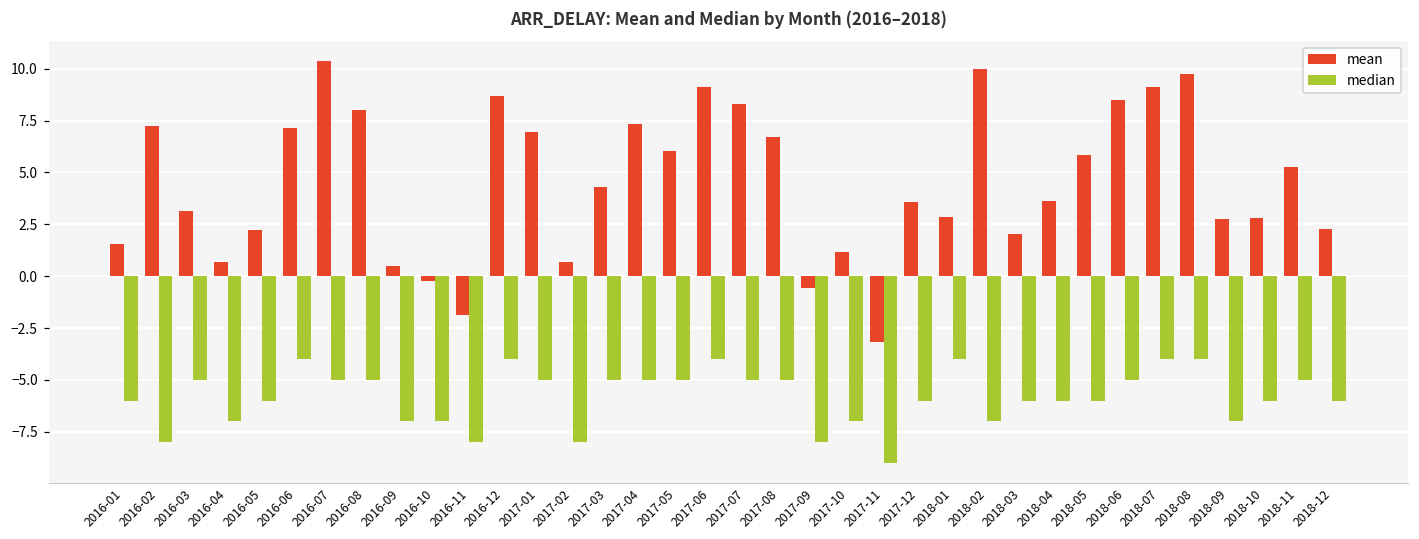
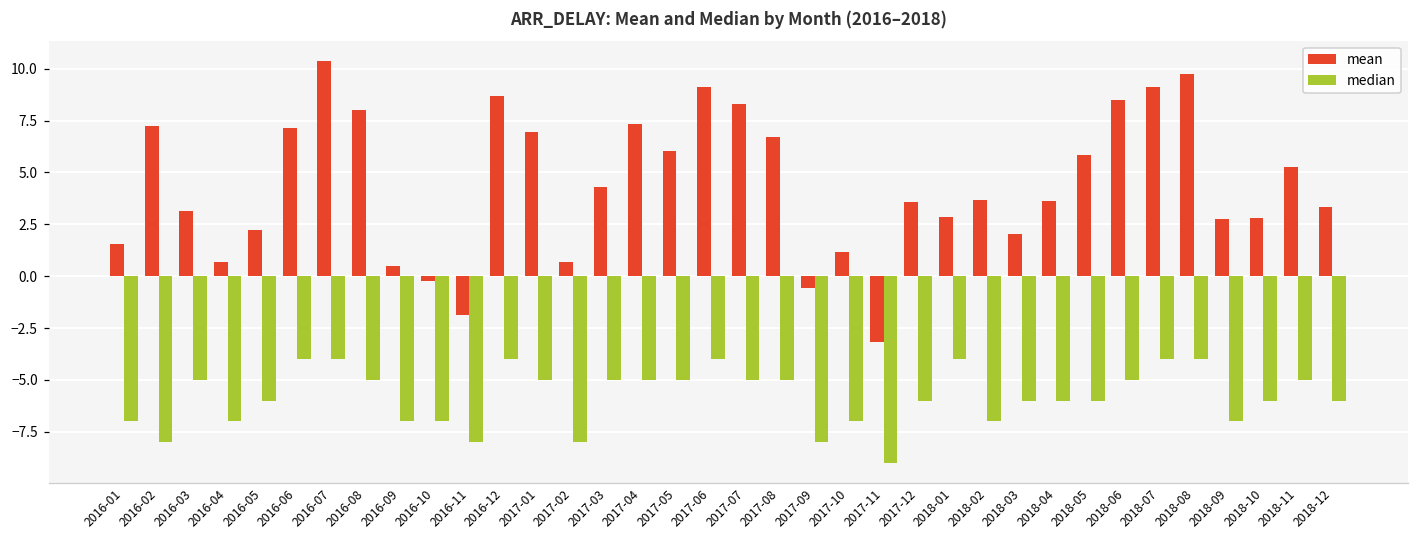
  {
    "mean": {
      "2016-01": 1.5,
      "2016-02": 7.3,
      "2016-03": 3.1,
      "2016-04": 0.7,
      "2016-05": 2.2,
      "2016-06": 7.2,
      "2016-07": 10.4,
      "2016-08": 8.0,
      "2016-09": 0.5,
      "2016-10": -0.2,
      "2016-11": -1.9,
      "2016-12": 8.7,
      "2017-01": 7.0,
      "2017-02": 0.7,
      "2017-03": 4.3,
      "2017-04": 7.3,
      "2017-05": 6.0,
      "2017-06": 9.1,
      "2017-07": 8.3,
      "2017-08": 6.7,
      "2017-09": -0.6,
      "2017-10": 1.2,
      "2017-11": -3.2,
      "2017-12": 3.6,
      "2018-01": 2.8,
-     "2018-02": 10.0,
+     "2018-02": 3.7,
      "2018-03": 2.0,
      "2018-04": 3.6,
      "2018-05": 5.8,
      "2018-06": 8.5,
      "2018-07": 9.1,
      "2018-08": 9.7,
      "2018-09": 2.8,
      "2018-10": 2.8,
      "2018-11": 5.3,
-     "2018-12": 2.3
+     "2018-12": 3.3
    },
    "median": {
-     "2016-01": -6,
+     "2016-01": -7,
      "2016-02": -8,
      "2016-03": -5,
      "2016-04": -7,
      "2016-05": -6,
      "2016-06": -4,
-     "2016-07": -5,
+     "2016-07": -4,
      "2016-08": -5,
      "2016-09": -7,
      "2016-10": -7,
      "2016-11": -8,
      "2016-12": -4,
      "2017-01": -5,
      "2017-02": -8,
      "2017-03": -5,
      "2017-04": -5,
      "2017-05": -5,
      "2017-06": -4,
      "2017-07": -5,
      "2017-08": -5,
      "2017-09": -8,
      "2017-10": -7,
      "2017-11": -9,
      "2017-12": -6,
      "2018-01": -4,
      "2018-02": -7,
      "2018-03": -6,
      "2018-04": -6,
      "2018-05": -6,
      "2018-06": -5,
      "2018-07": -4,
      "2018-08": -4,
      "2018-09": -7,
      "2018-10": -6,
      "2018-11": -5,
      "2018-12": -6
    }
  }
